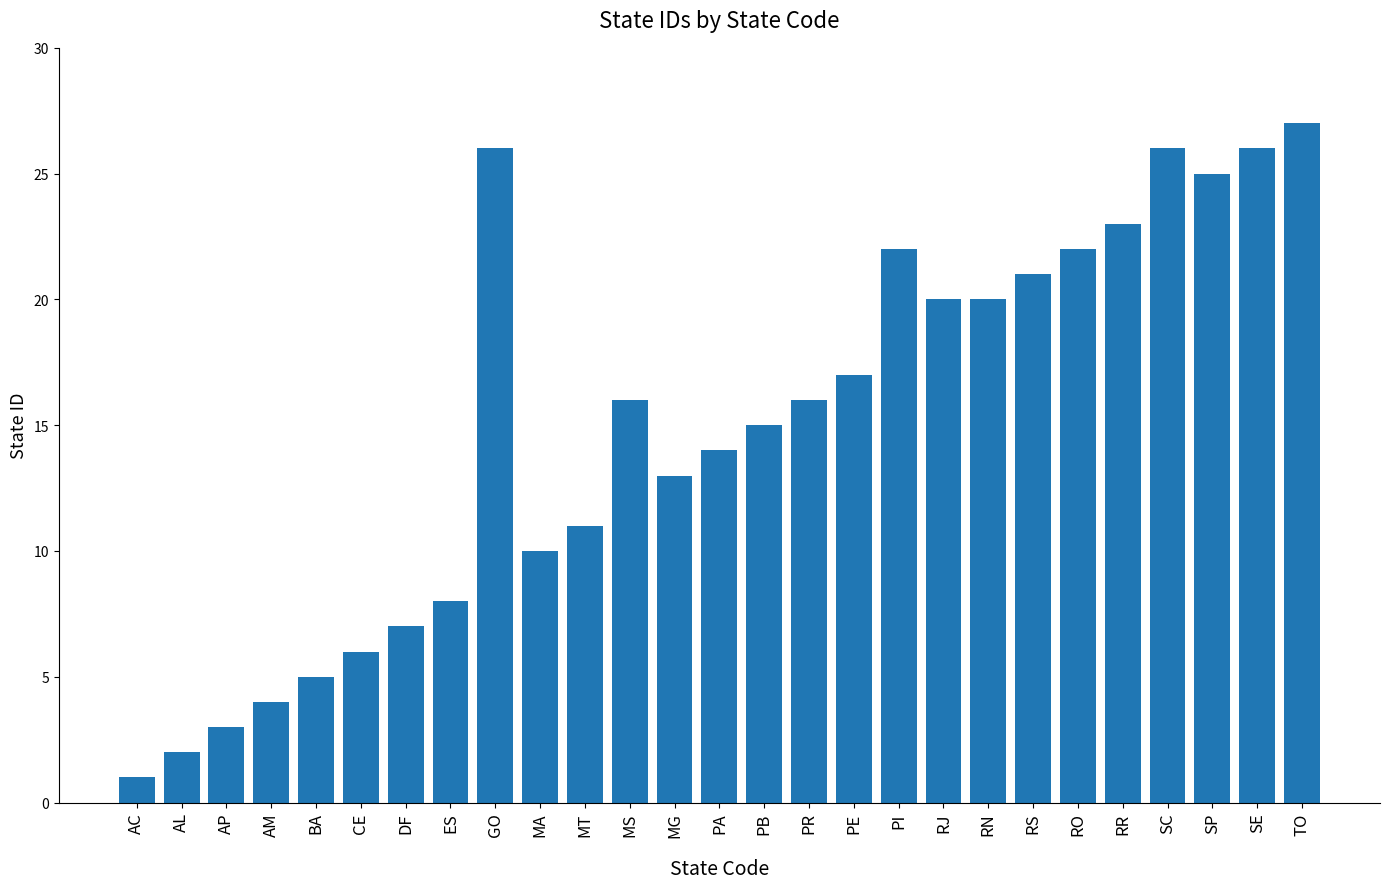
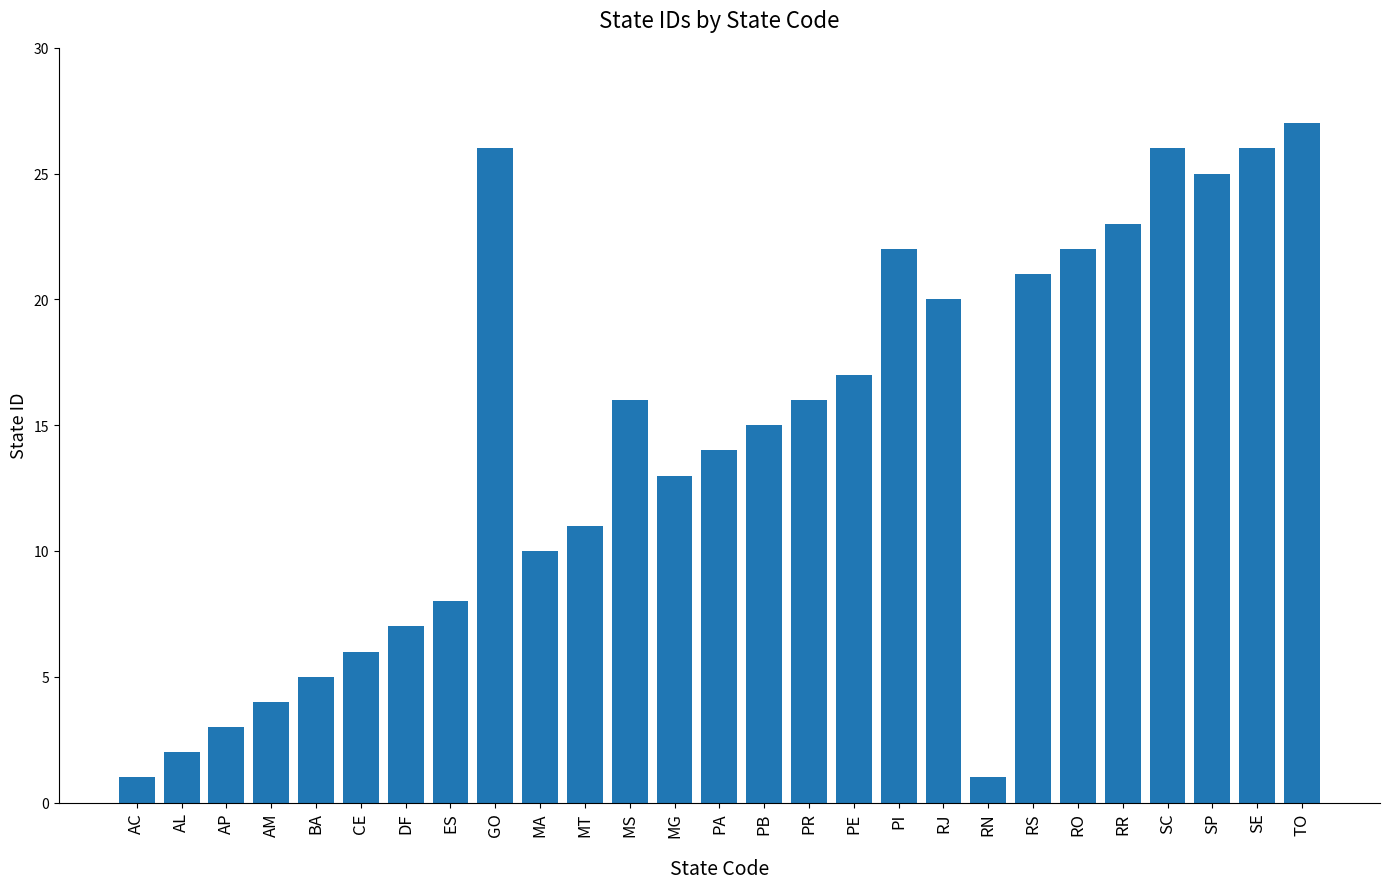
  {
    "AC": 1,
    "AL": 2,
    "AP": 3,
    "AM": 4,
    "BA": 5,
    "CE": 6,
    "DF": 7,
    "ES": 8,
    "GO": 26,
    "MA": 10,
    "MT": 11,
    "MS": 16,
    "MG": 13,
    "PA": 14,
    "PB": 15,
    "PR": 16,
    "PE": 17,
    "PI": 22,
    "RJ": 20,
-   "RN": 20,
+   "RN": 1,
    "RS": 21,
    "RO": 22,
    "RR": 23,
    "SC": 26,
    "SP": 25,
    "SE": 26,
    "TO": 27
  }
